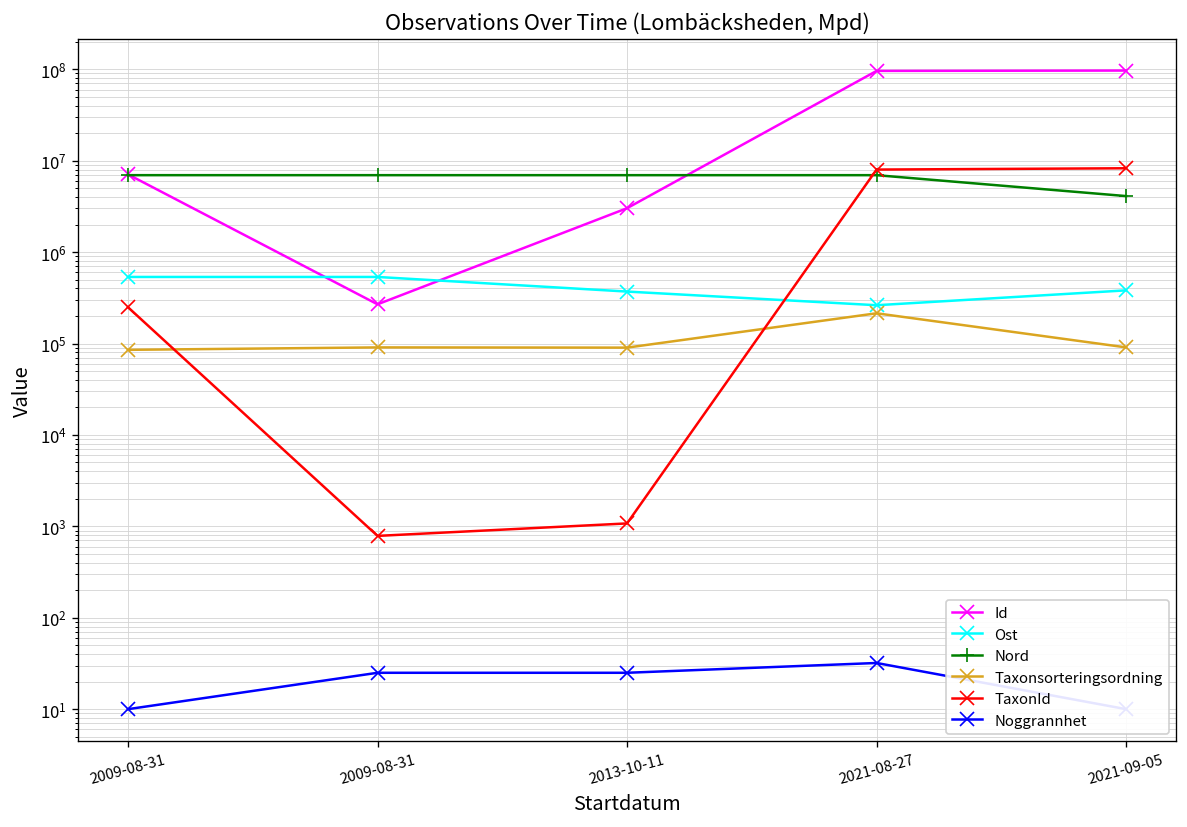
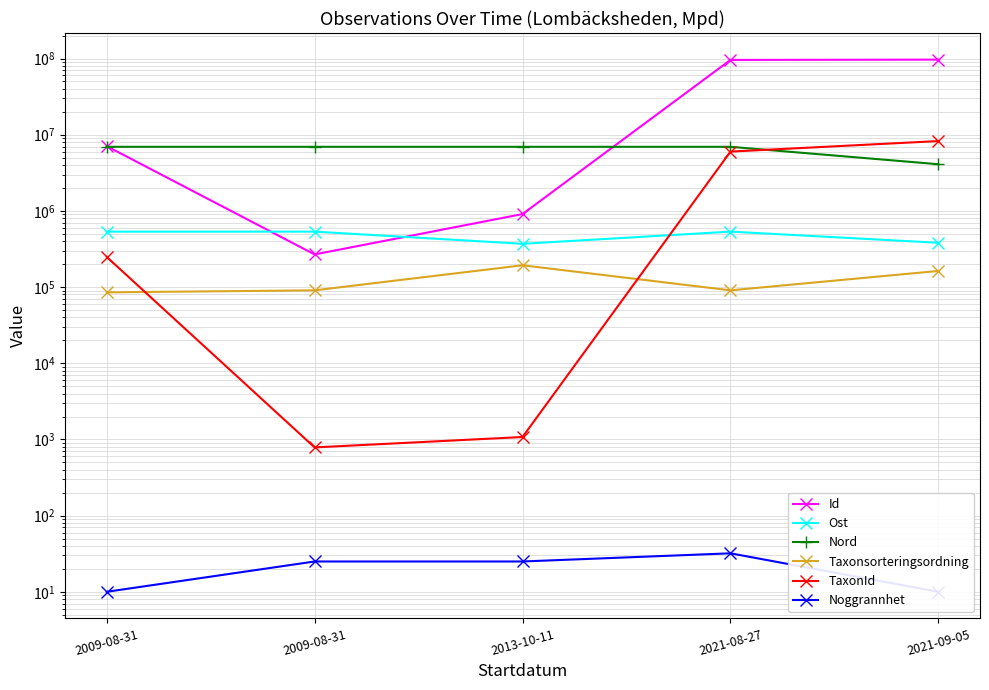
  {
    "Id": {
-     "2013-10-11": 3000000,
+     "2013-10-11": 900000,
      "2021-08-27": 100000000,
      "2021-09-05": 100000000
    },
    "Ost": {
      "2013-10-11": 400000,
-     "2021-08-27": 260000,
+     "2021-08-27": 500000,
      "2021-09-05": 400000
    },
    "Nord": {
      "2013-10-11": 7000000,
      "2021-08-27": 7000000,
      "2021-09-05": 4000000
    },
    "Taxonsorteringsordning": {
-     "2013-10-11": 90000,
-     "2021-08-27": 210000,
-     "2021-09-05": 90000
+     "2013-10-11": 190000,
+     "2021-08-27": 90000,
+     "2021-09-05": 160000
    },
    "TaxonId": {
      "2013-10-11": 1100,
-     "2021-08-27": 8000000,
+     "2021-08-27": 6000000,
      "2021-09-05": 8000000
    },
    "Noggrannhet": {
      "2013-10-11": 25,
      "2021-08-27": 32
    }
  }
